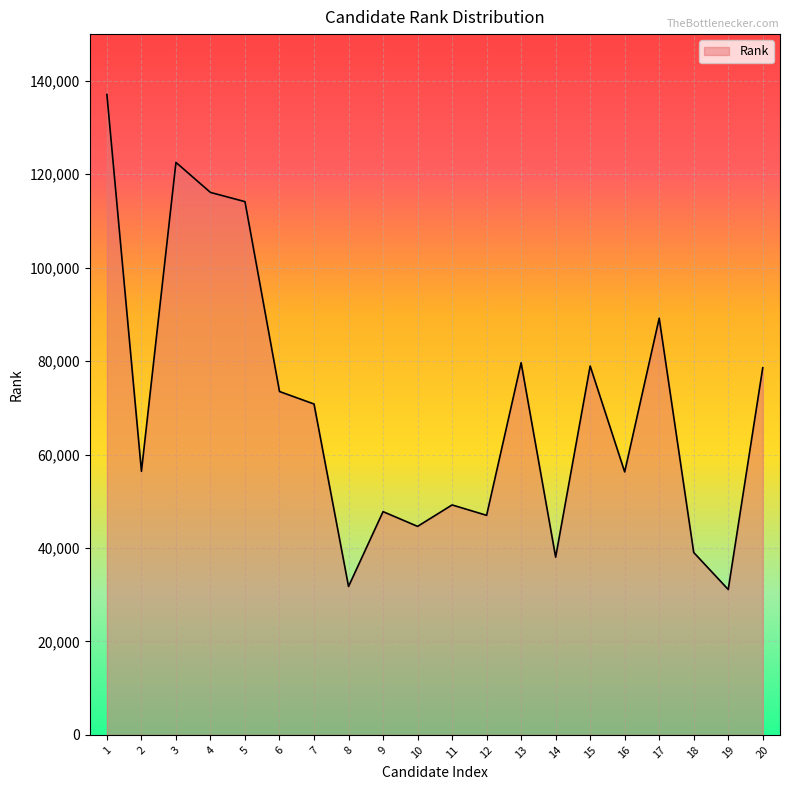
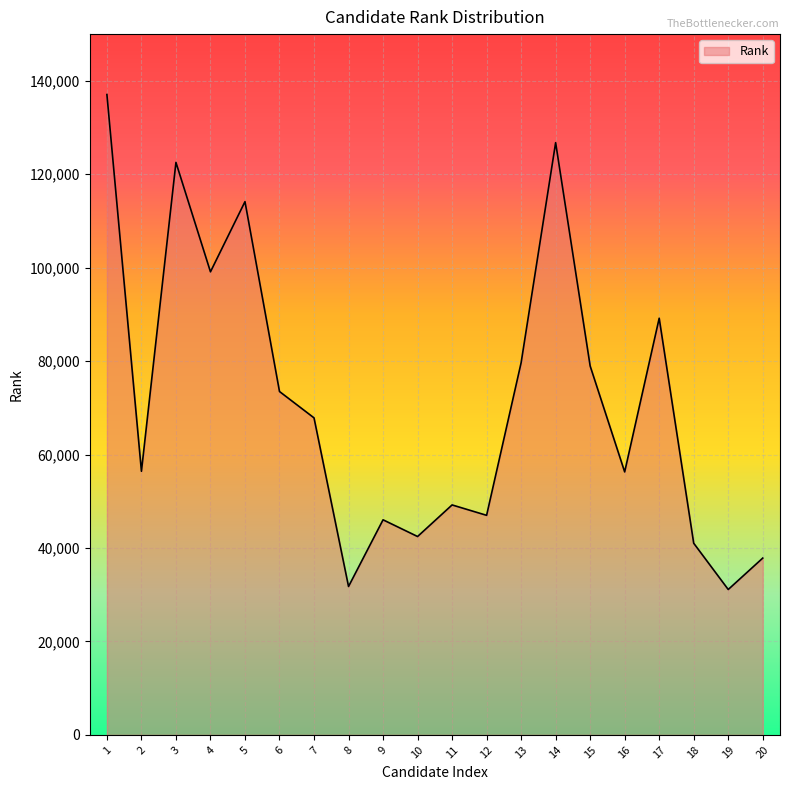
  {
    "1": "137,000",
    "2": "56,000",
    "3": "123,000",
-   "4": "116,000",
+   "4": "99,000",
    "5": "114,000",
    "6": "74,000",
-   "7": "71,000",
+   "7": "68,000",
    "8": "32,000",
-   "9": "48,000",
-   "10": "45,000",
+   "9": "46,000",
+   "10": "42,000",
    "11": "49,000",
    "12": "47,000",
    "13": "80,000",
-   "14": "38,000",
+   "14": "127,000",
    "15": "79,000",
    "16": "56,000",
    "17": "89,000",
-   "18": "39,000",
+   "18": "41,000",
    "19": "31,000",
-   "20": "79,000"
+   "20": "38,000"
  }
